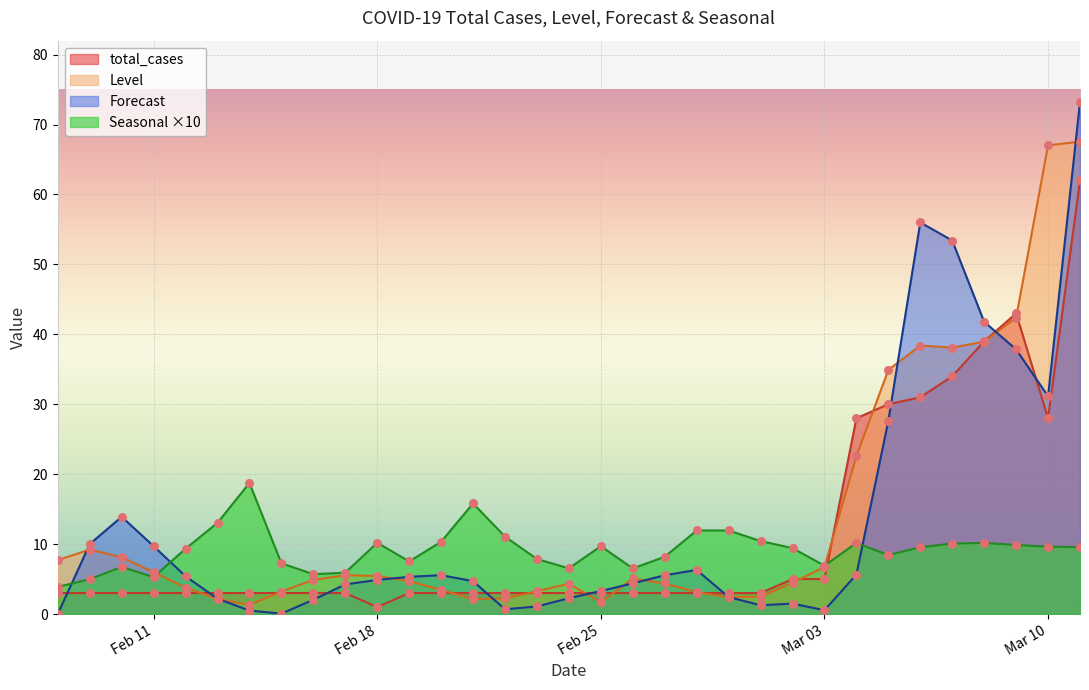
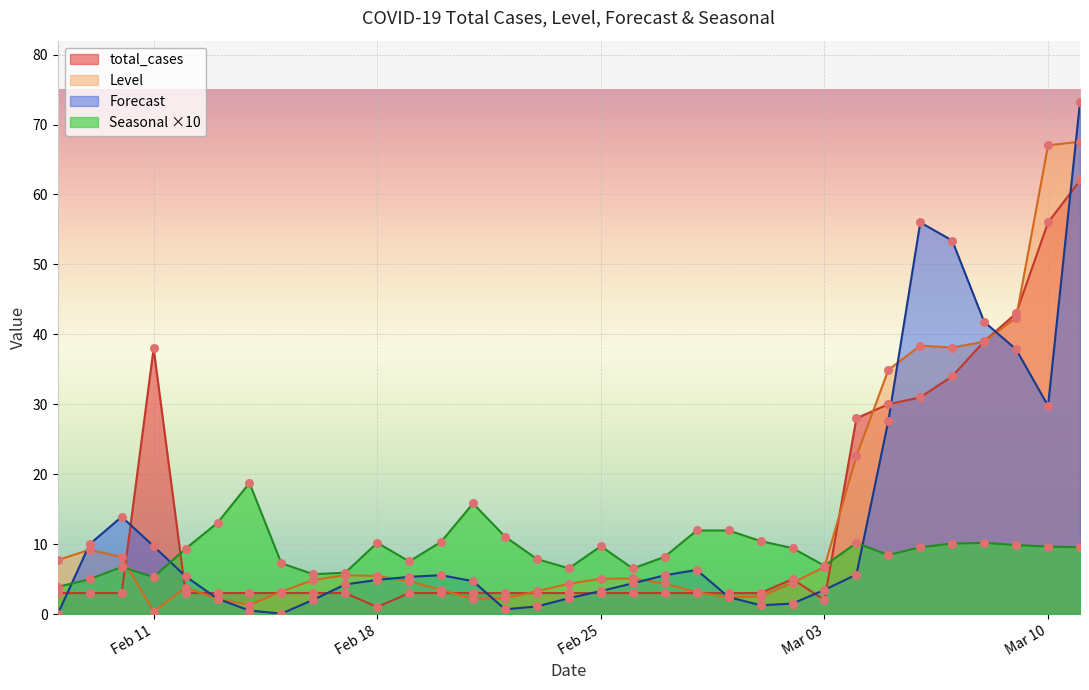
  {
    "total_cases": {
-     "Feb 11": 3,
+     "Feb 11": 38,
      "Feb 18": 1,
-     "Mar 03": 5,
-     "Mar 10": 28
+     "Mar 03": 2,
+     "Mar 10": 56
    },
    "Level": {
-     "Feb 11": 6,
+     "Feb 11": 0,
      "Feb 18": 5,
-     "Feb 25": 2,
+     "Feb 25": 5,
      "Mar 10": 67
    },
    "Forecast": {
      "Feb 11": 10,
      "Feb 18": 5,
-     "Mar 03": 1,
-     "Mar 10": 31
+     "Mar 03": 3,
+     "Mar 10": 30
    },
    "Seasonal ×10": {
      "Feb 11": 5,
      "Feb 18": 10,
      "Feb 25": 10,
      "Mar 10": 10
    }
  }
